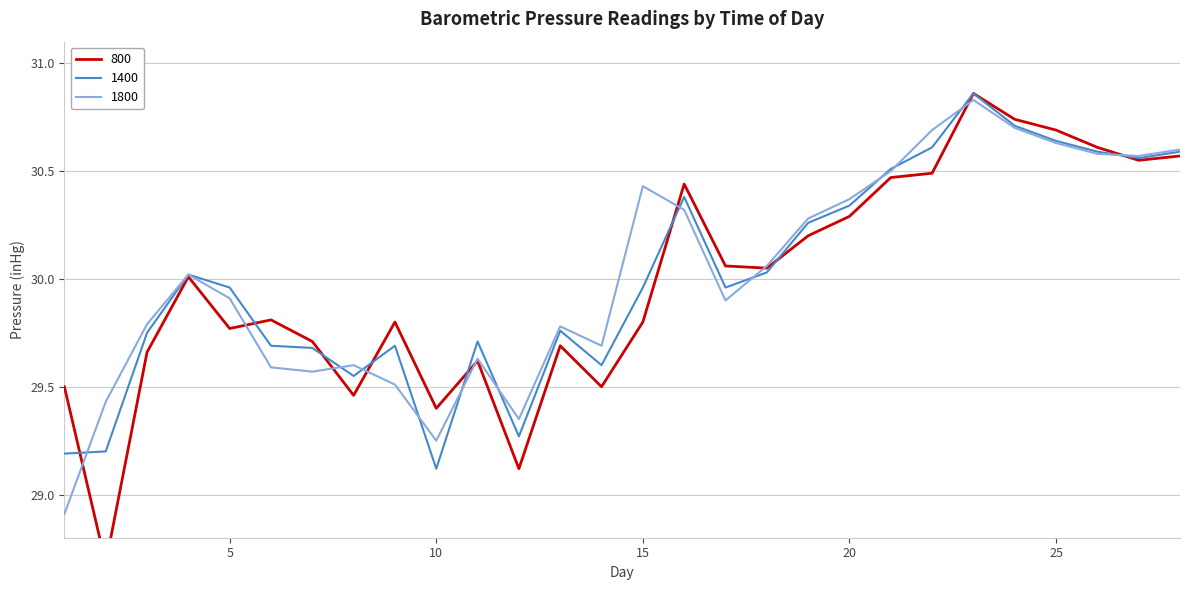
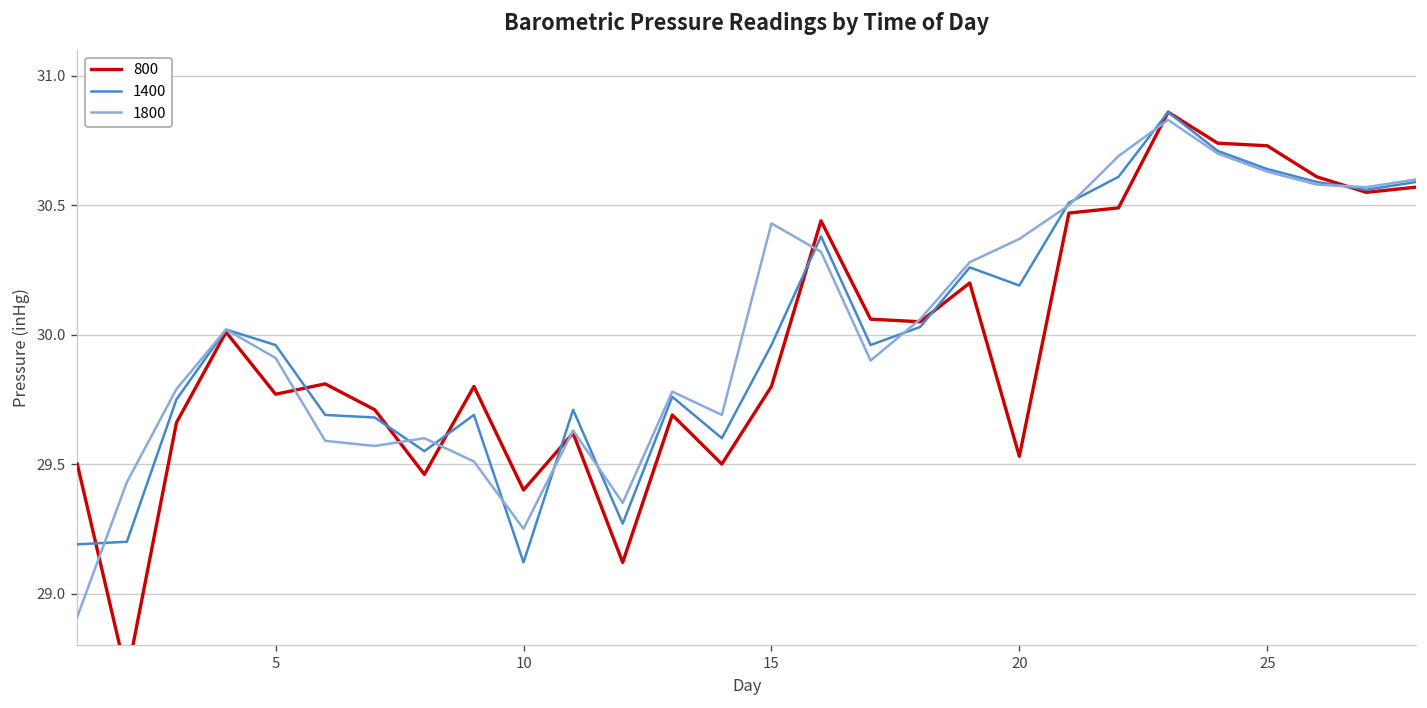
  {
    "800": {
      "5": 29.77,
      "10": 29.40,
      "15": 29.80,
-     "20": 30.29,
-     "25": 30.69
+     "20": 29.53,
+     "25": 30.73
    },
    "1400": {
      "5": 29.96,
      "10": 29.12,
      "15": 29.96,
-     "20": 30.34
+     "20": 30.19
    },
    "1800": {
      "5": 29.91,
      "10": 29.25,
      "15": 30.43,
      "20": 30.37
    }
  }
